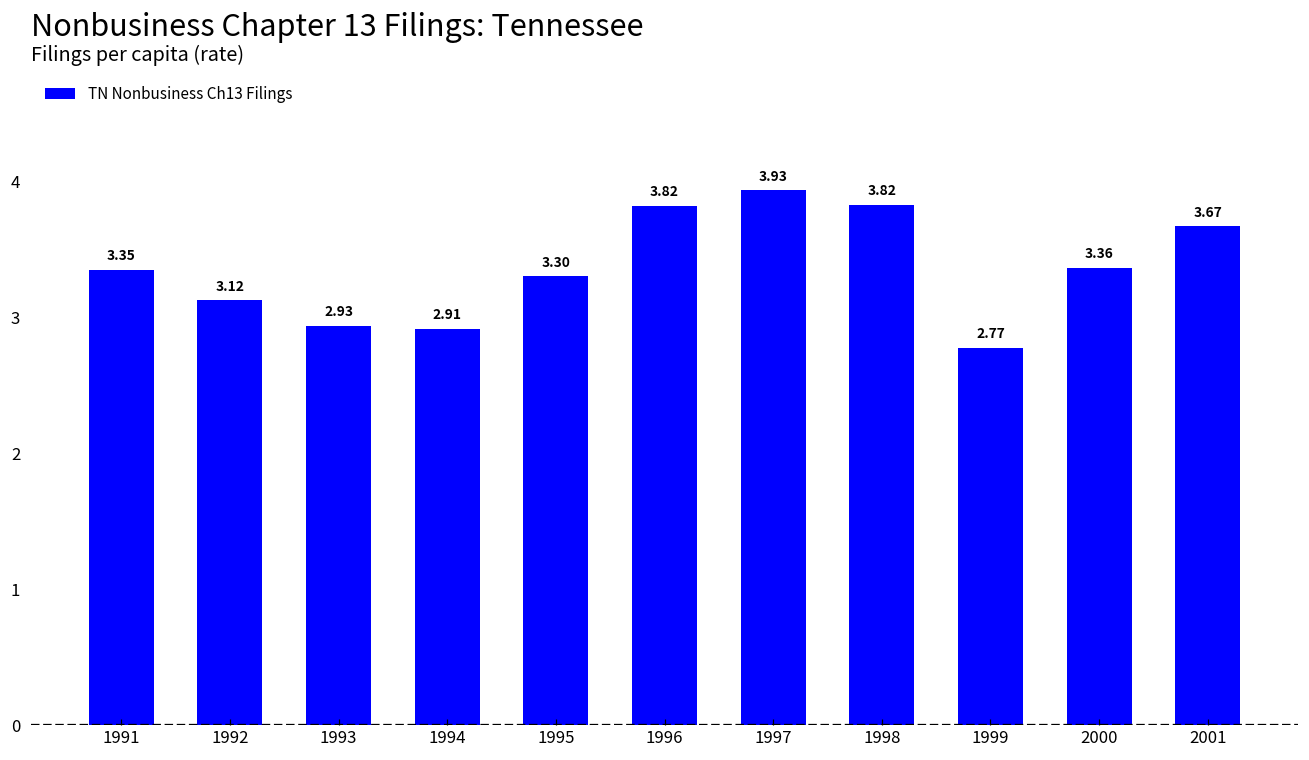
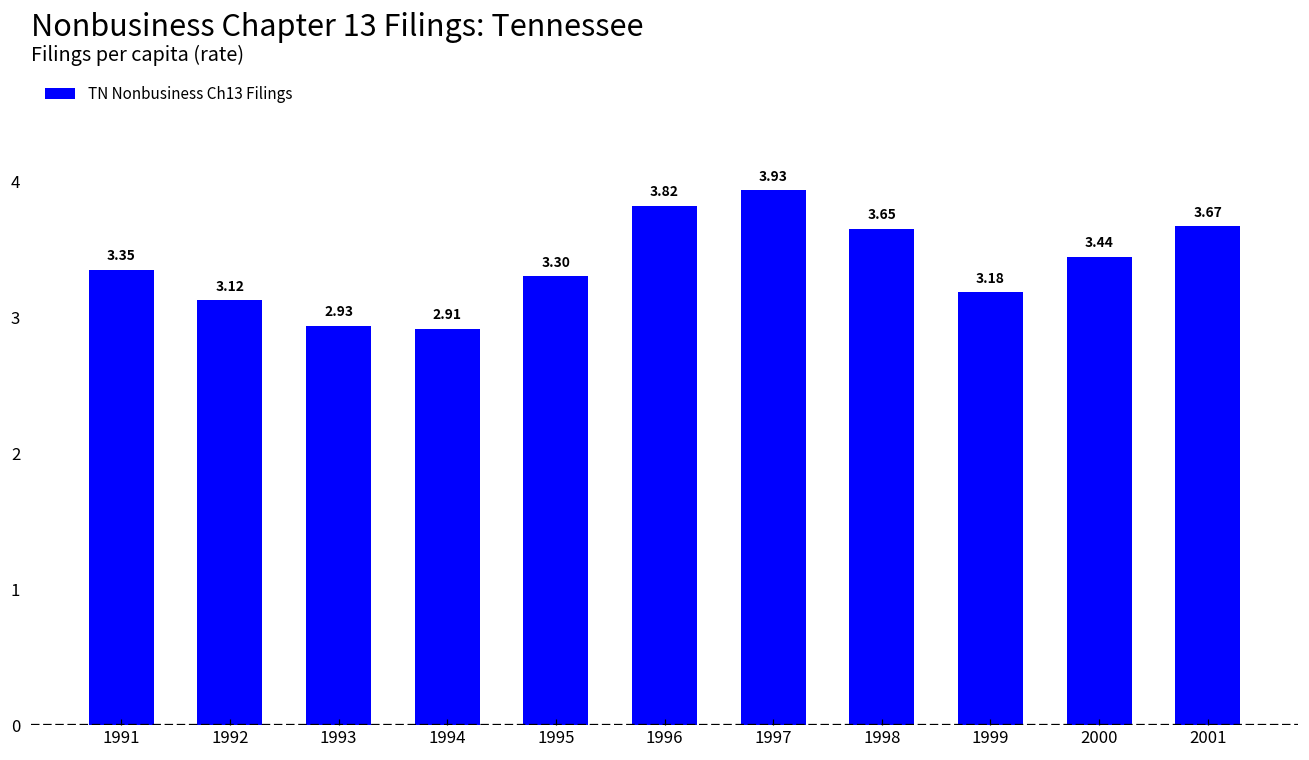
  {
    "1991": 3.35,
    "1992": 3.12,
    "1993": 2.93,
    "1994": 2.91,
    "1995": 3.30,
    "1996": 3.82,
    "1997": 3.93,
-   "1998": 3.82,
-   "1999": 2.77,
-   "2000": 3.36,
+   "1998": 3.65,
+   "1999": 3.18,
+   "2000": 3.44,
    "2001": 3.67
  }
